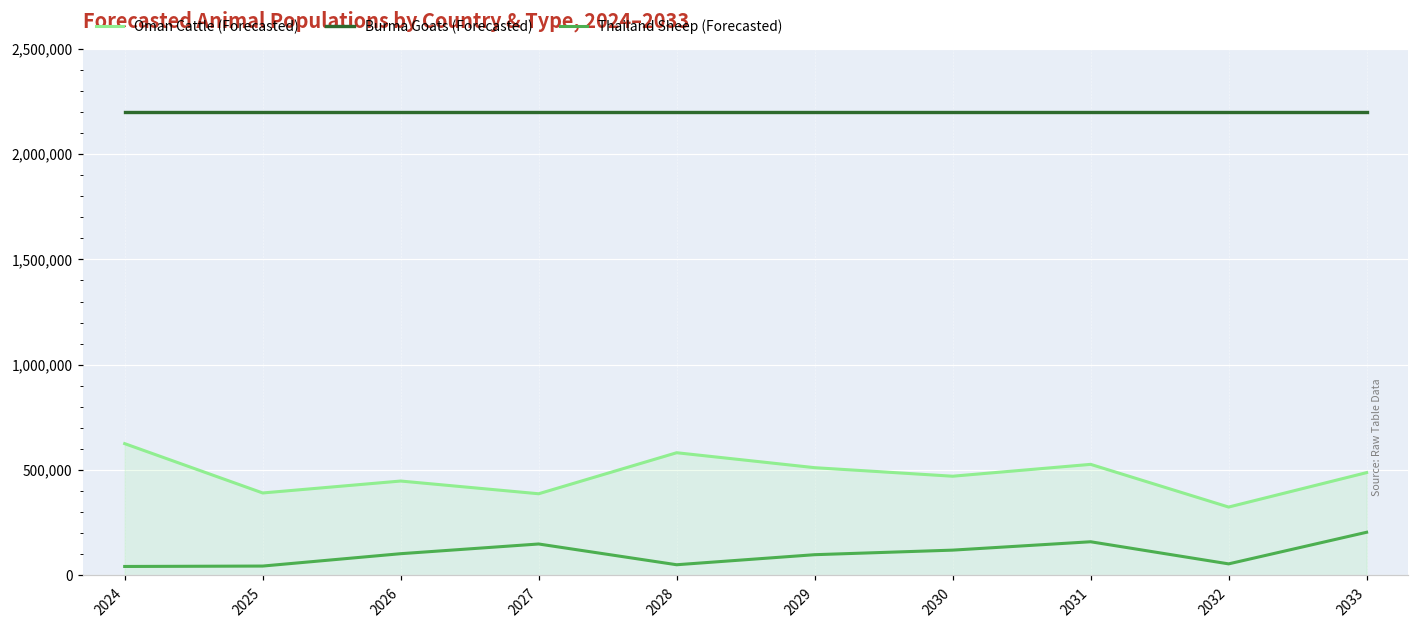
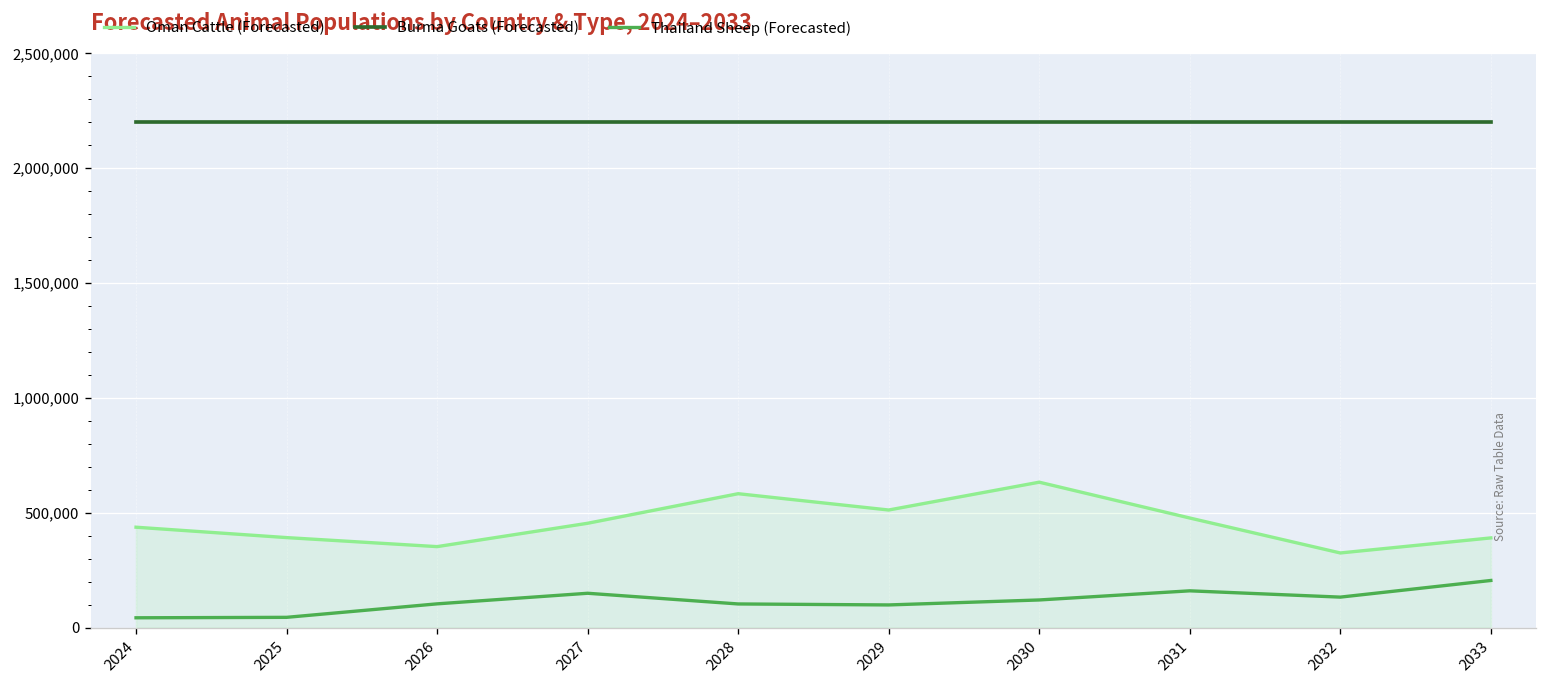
  {
    "Oman Cattle (Forecasted)": {
-     "2024": "630,000",
+     "2024": "440,000",
      "2025": "390,000",
-     "2026": "450,000",
-     "2027": "390,000",
+     "2026": "350,000",
+     "2027": "450,000",
      "2028": "580,000",
      "2029": "510,000",
-     "2030": "470,000",
-     "2031": "530,000",
+     "2030": "630,000",
+     "2031": "480,000",
      "2032": "320,000",
-     "2033": "490,000"
+     "2033": "390,000"
    },
    "Burma Goats (Forecasted)": {
      "2024": "2,200,000",
      "2025": "2,200,000",
      "2026": "2,200,000",
      "2027": "2,200,000",
      "2028": "2,200,000",
      "2029": "2,200,000",
      "2030": "2,200,000",
      "2031": "2,200,000",
      "2032": "2,200,000",
      "2033": "2,200,000"
    },
    "Thailand Sheep (Forecasted)": {
      "2024": "40,000",
      "2025": "40,000",
      "2026": "100,000",
      "2027": "150,000",
-     "2028": "50,000",
+     "2028": "100,000",
      "2029": "100,000",
      "2030": "120,000",
      "2031": "160,000",
-     "2032": "50,000",
+     "2032": "130,000",
      "2033": "200,000"
    }
  }
